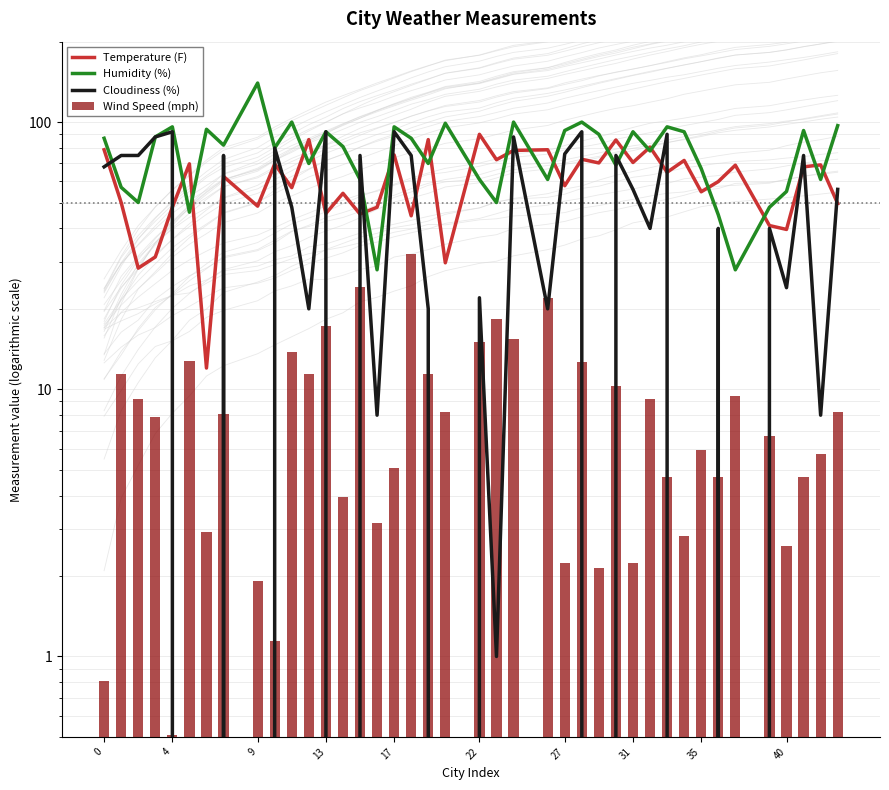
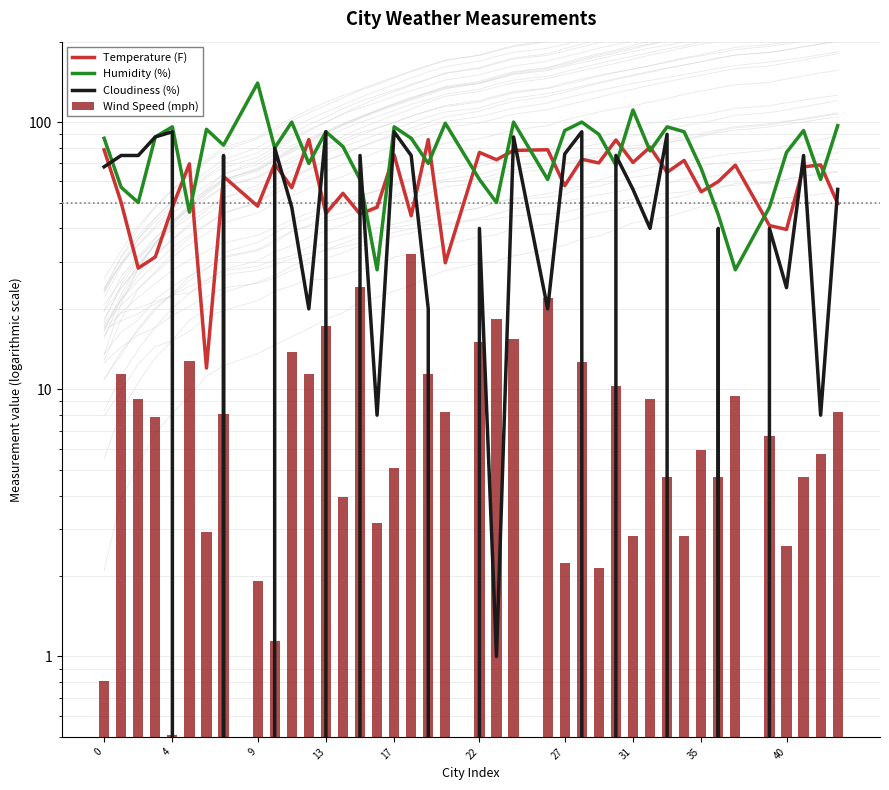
  {
    "Wind Speed (mph)": {
      "0": 0.8,
      "4": 0.5,
      "9": 1.9,
      "13": 17,
      "17": 5.1,
      "22": 15,
      "27": 2.2,
-     "31": 2.2,
+     "31": 2.8,
      "35": 5.9,
      "40": 2.6
    },
    "Temperature (F)": {
      "0": 79,
      "9": 48,
      "17": 75,
-     "22": 90,
+     "22": 77,
      "27": 58,
      "31": 71,
      "40": 40
    },
    "Humidity (%)": {
      "0": 87,
      "4": 96,
      "9": 140,
      "17": 96,
      "27": 93,
-     "31": 92,
+     "31": 111,
      "35": 67,
-     "40": 55
+     "40": 77
    },
    "Cloudiness (%)": {
      "0": 68,
      "4": 92,
-     "22": 22,
+     "22": 40,
      "27": 76,
      "40": 24
    }
  }
